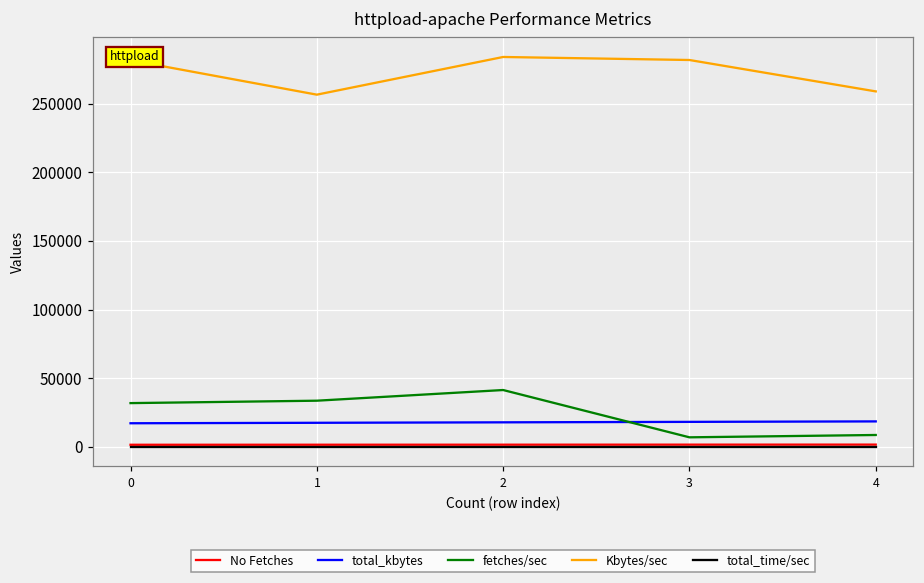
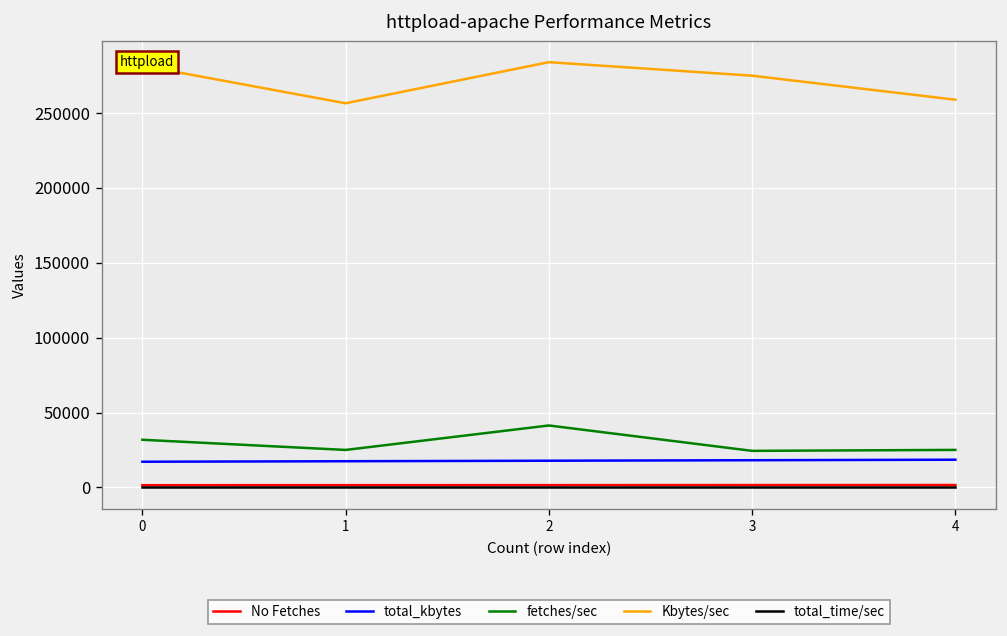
  {
    "total_kbytes": {
      "0": 17000,
      "1": 18000,
      "2": 18000,
      "3": 18000,
      "4": 19000
    },
    "fetches/sec": {
      "0": 32000,
-     "1": 34000,
+     "1": 25000,
      "2": 41000,
-     "3": 7000,
-     "4": 9000
+     "3": 24000,
+     "4": 25000
    },
    "Kbytes/sec": {
      "1": 256000,
      "2": 284000,
-     "3": 282000,
+     "3": 275000,
      "4": 259000
    }
  }
